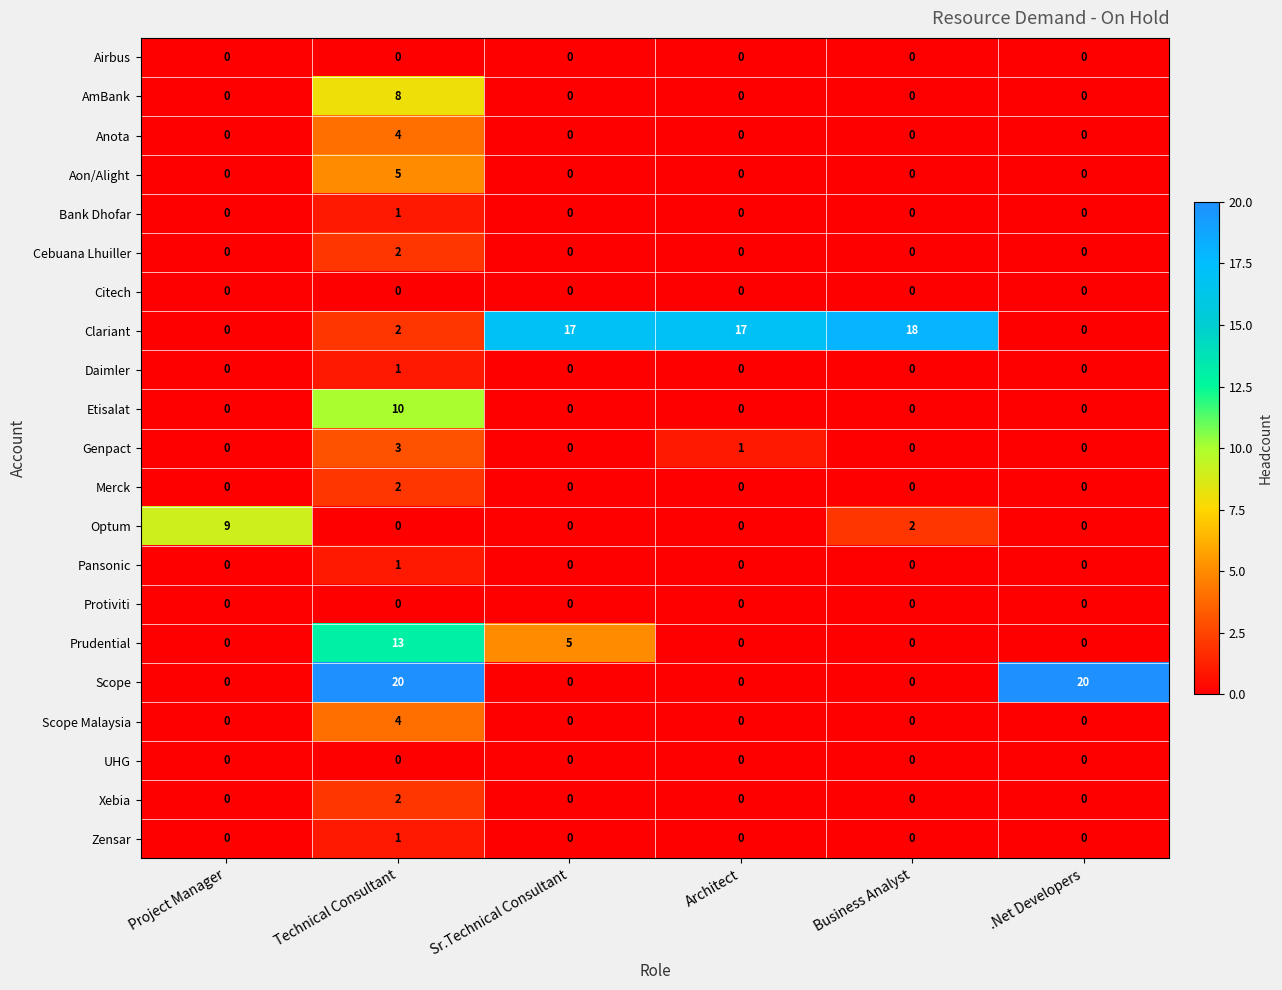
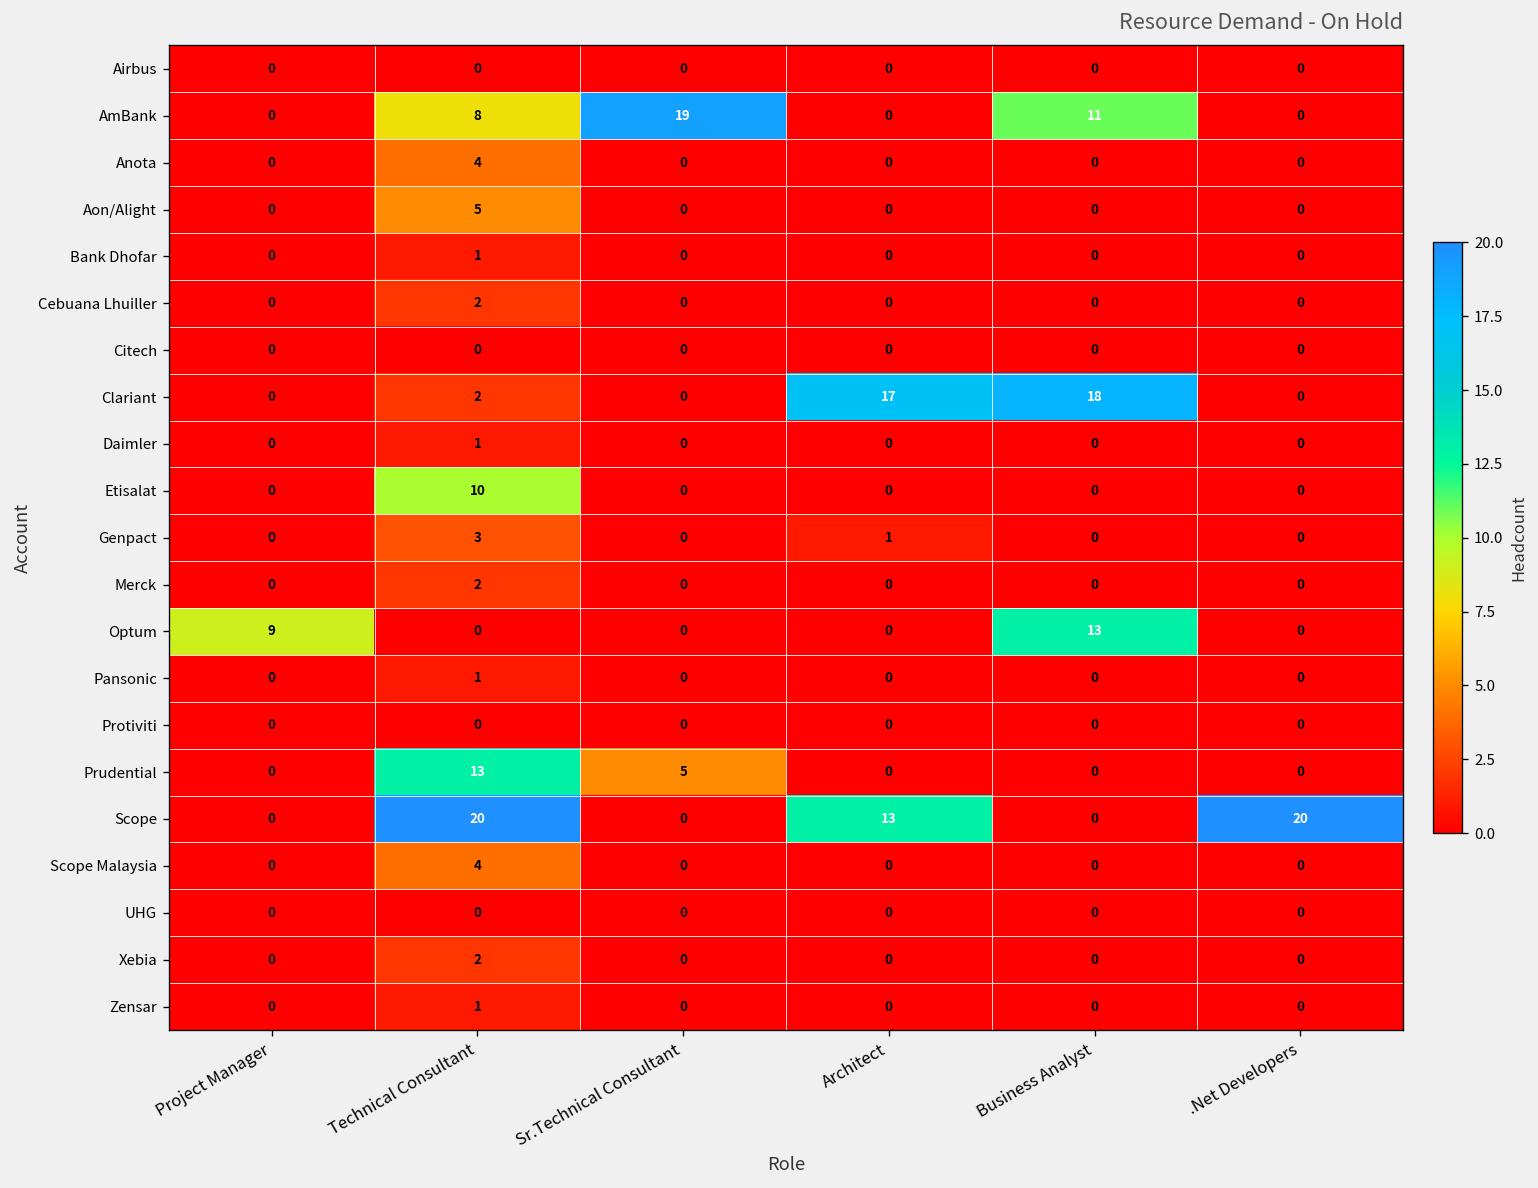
  {
    "Airbus": {
      "Project Manager": 0,
      "Technical Consultant": 0,
      "Sr.Technical Consultant": 0,
      "Architect": 0,
      "Business Analyst": 0,
      ".Net Developers": 0
    },
    "AmBank": {
      "Project Manager": 0,
      "Technical Consultant": 8,
-     "Sr.Technical Consultant": 0,
+     "Sr.Technical Consultant": 19,
      "Architect": 0,
-     "Business Analyst": 0,
+     "Business Analyst": 11,
      ".Net Developers": 0
    },
    "Anota": {
      "Project Manager": 0,
      "Technical Consultant": 4,
      "Sr.Technical Consultant": 0,
      "Architect": 0,
      "Business Analyst": 0,
      ".Net Developers": 0
    },
    "Aon/Alight": {
      "Project Manager": 0,
      "Technical Consultant": 5,
      "Sr.Technical Consultant": 0,
      "Architect": 0,
      "Business Analyst": 0,
      ".Net Developers": 0
    },
    "Bank Dhofar": {
      "Project Manager": 0,
      "Technical Consultant": 1,
      "Sr.Technical Consultant": 0,
      "Architect": 0,
      "Business Analyst": 0,
      ".Net Developers": 0
    },
    "Cebuana Lhuiller": {
      "Project Manager": 0,
      "Technical Consultant": 2,
      "Sr.Technical Consultant": 0,
      "Architect": 0,
      "Business Analyst": 0,
      ".Net Developers": 0
    },
    "Citech": {
      "Project Manager": 0,
      "Technical Consultant": 0,
      "Sr.Technical Consultant": 0,
      "Architect": 0,
      "Business Analyst": 0,
      ".Net Developers": 0
    },
    "Clariant": {
      "Project Manager": 0,
      "Technical Consultant": 2,
-     "Sr.Technical Consultant": 17,
+     "Sr.Technical Consultant": 0,
      "Architect": 17,
      "Business Analyst": 18,
      ".Net Developers": 0
    },
    "Daimler": {
      "Project Manager": 0,
      "Technical Consultant": 1,
      "Sr.Technical Consultant": 0,
      "Architect": 0,
      "Business Analyst": 0,
      ".Net Developers": 0
    },
    "Etisalat": {
      "Project Manager": 0,
      "Technical Consultant": 10,
      "Sr.Technical Consultant": 0,
      "Architect": 0,
      "Business Analyst": 0,
      ".Net Developers": 0
    },
    "Genpact": {
      "Project Manager": 0,
      "Technical Consultant": 3,
      "Sr.Technical Consultant": 0,
      "Architect": 1,
      "Business Analyst": 0,
      ".Net Developers": 0
    },
    "Merck": {
      "Project Manager": 0,
      "Technical Consultant": 2,
      "Sr.Technical Consultant": 0,
      "Architect": 0,
      "Business Analyst": 0,
      ".Net Developers": 0
    },
    "Optum": {
      "Project Manager": 9,
      "Technical Consultant": 0,
      "Sr.Technical Consultant": 0,
      "Architect": 0,
-     "Business Analyst": 2,
+     "Business Analyst": 13,
      ".Net Developers": 0
    },
    "Pansonic": {
      "Project Manager": 0,
      "Technical Consultant": 1,
      "Sr.Technical Consultant": 0,
      "Architect": 0,
      "Business Analyst": 0,
      ".Net Developers": 0
    },
    "Protiviti": {
      "Project Manager": 0,
      "Technical Consultant": 0,
      "Sr.Technical Consultant": 0,
      "Architect": 0,
      "Business Analyst": 0,
      ".Net Developers": 0
    },
    "Prudential": {
      "Project Manager": 0,
      "Technical Consultant": 13,
      "Sr.Technical Consultant": 5,
      "Architect": 0,
      "Business Analyst": 0,
      ".Net Developers": 0
    },
    "Scope": {
      "Project Manager": 0,
      "Technical Consultant": 20,
      "Sr.Technical Consultant": 0,
-     "Architect": 0,
+     "Architect": 13,
      "Business Analyst": 0,
      ".Net Developers": 20
    },
    "Scope Malaysia": {
      "Project Manager": 0,
      "Technical Consultant": 4,
      "Sr.Technical Consultant": 0,
      "Architect": 0,
      "Business Analyst": 0,
      ".Net Developers": 0
    },
    "UHG": {
      "Project Manager": 0,
      "Technical Consultant": 0,
      "Sr.Technical Consultant": 0,
      "Architect": 0,
      "Business Analyst": 0,
      ".Net Developers": 0
    },
    "Xebia": {
      "Project Manager": 0,
      "Technical Consultant": 2,
      "Sr.Technical Consultant": 0,
      "Architect": 0,
      "Business Analyst": 0,
      ".Net Developers": 0
    },
    "Zensar": {
      "Project Manager": 0,
      "Technical Consultant": 1,
      "Sr.Technical Consultant": 0,
      "Architect": 0,
      "Business Analyst": 0,
      ".Net Developers": 0
    }
  }
